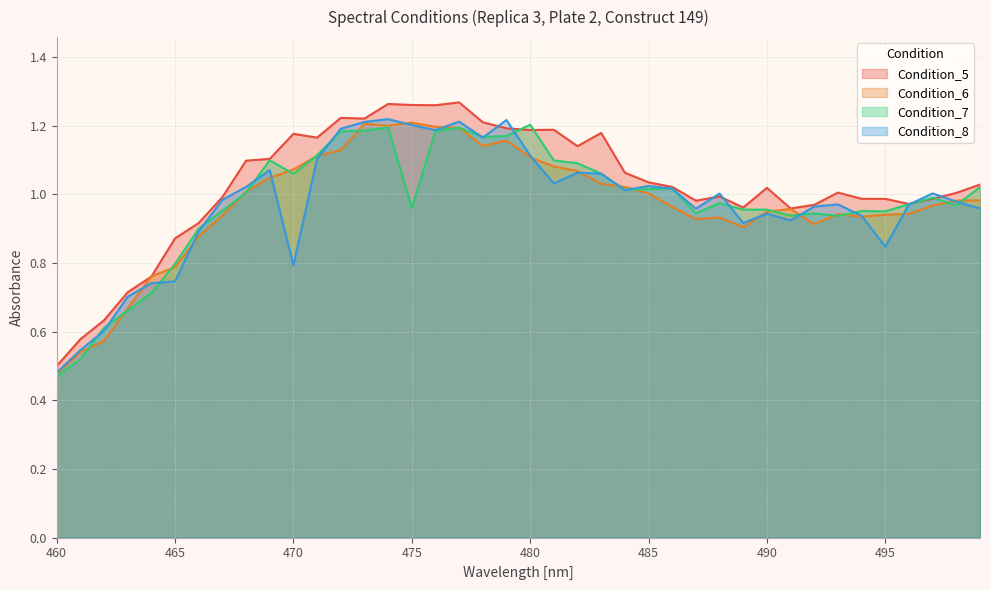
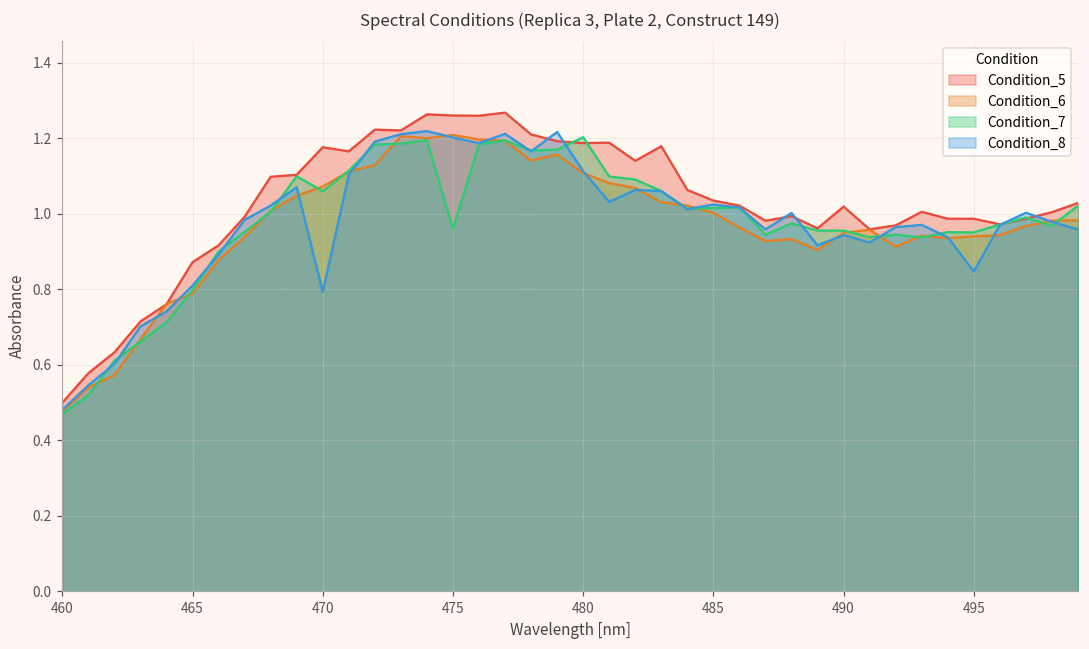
  {
    "Condition_7": {
      "465": 0.80,
      "470": 1.06,
      "475": 0.96,
      "480": 1.20,
      "485": 1.02,
      "495": 0.95
    },
    "Condition_8": {
-     "465": 0.75,
+     "465": 0.81,
      "470": 0.79,
      "485": 1.02,
      "495": 0.85
    }
  }
